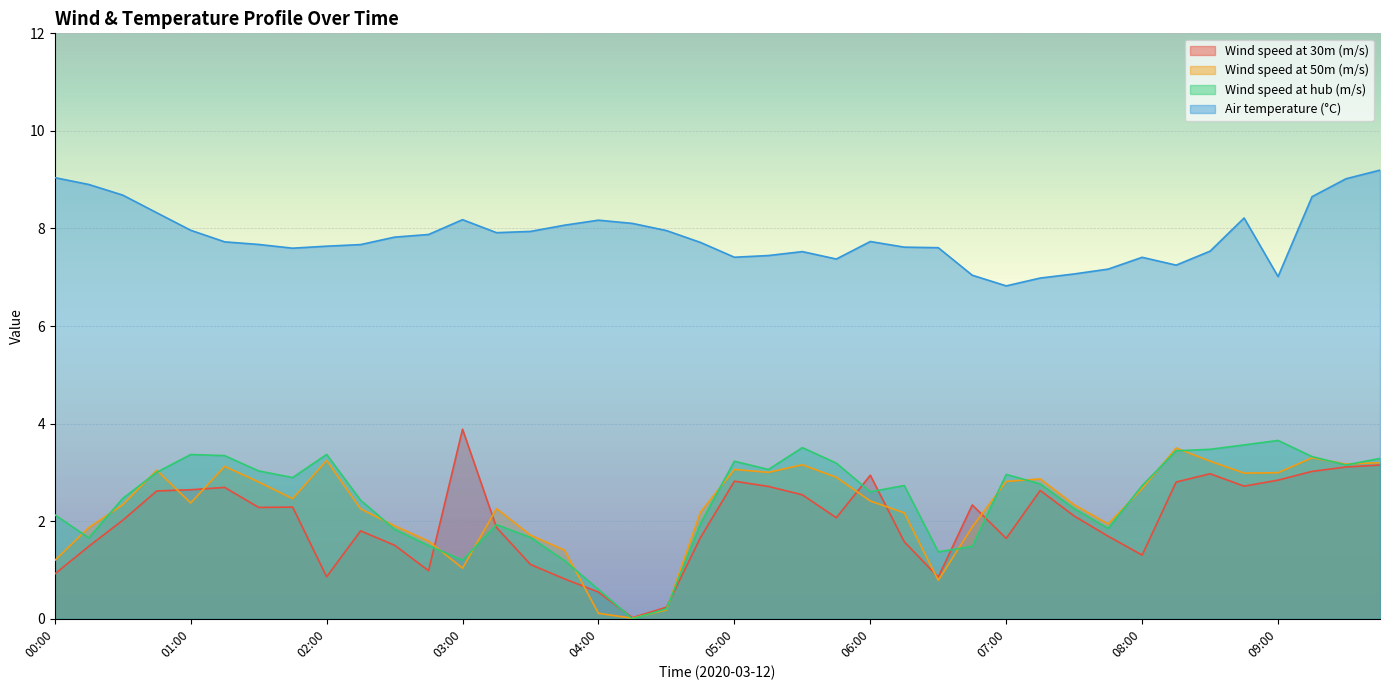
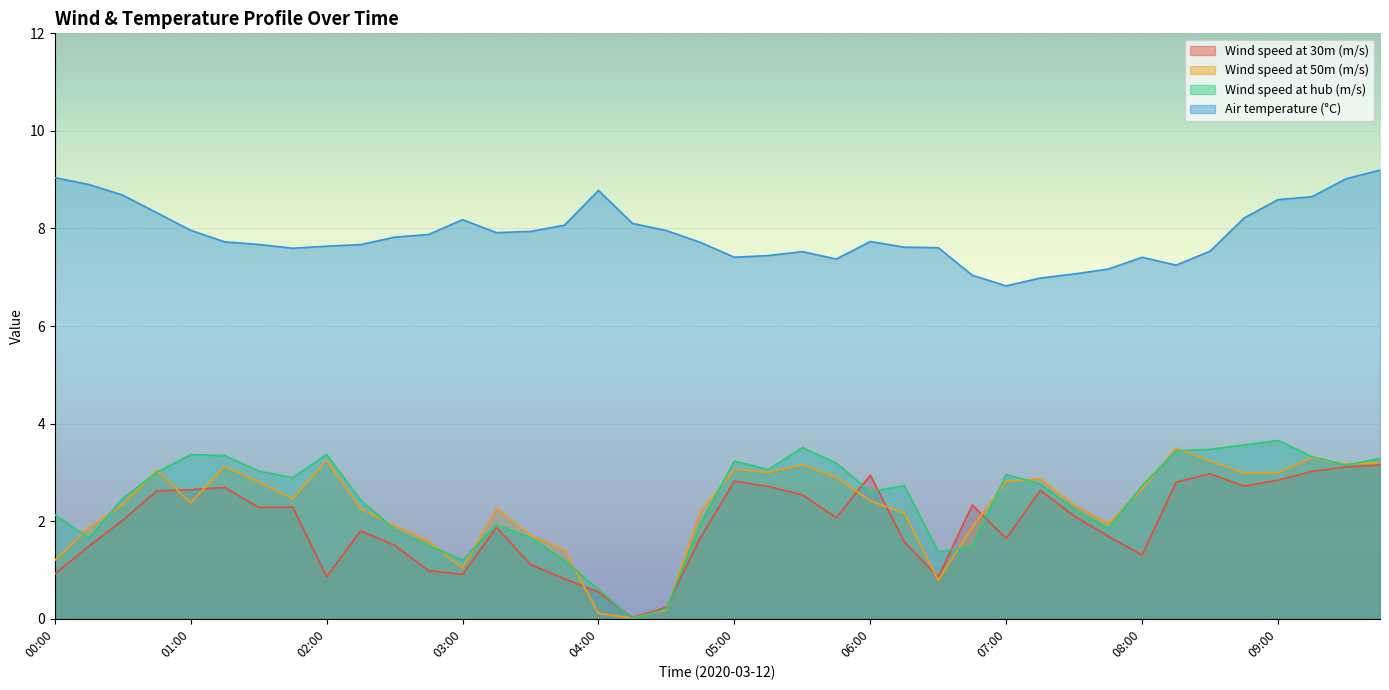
  {
    "Wind speed at 30m (m/s)": {
      "00:00": 0.9,
      "01:00": 2.6,
      "02:00": 0.9,
-     "03:00": 3.9,
+     "03:00": 0.9,
      "04:00": 0.5,
      "05:00": 2.8,
      "06:00": 2.9,
      "07:00": 1.6,
      "08:00": 1.3,
      "09:00": 2.8
    },
    "Wind speed at 50m (m/s)": {
      "00:00": 1.2,
      "01:00": 2.4,
      "02:00": 3.2,
      "03:00": 1.0,
      "04:00": 0.1,
      "05:00": 3.1,
      "06:00": 2.4,
      "07:00": 2.8,
      "08:00": 2.7,
      "09:00": 3.0
    },
    "Wind speed at hub (m/s)": {
      "00:00": 2.1,
      "01:00": 3.4,
      "02:00": 3.4,
      "03:00": 1.2,
      "04:00": 0.6,
      "05:00": 3.2,
      "06:00": 2.6,
      "07:00": 3.0,
      "08:00": 2.7,
      "09:00": 3.7
    },
    "Air temperature (°C)": {
      "00:00": 9.0,
      "01:00": 8.0,
      "02:00": 7.6,
      "03:00": 8.2,
-     "04:00": 8.2,
+     "04:00": 8.8,
      "05:00": 7.4,
      "06:00": 7.7,
      "07:00": 6.8,
      "08:00": 7.4,
-     "09:00": 7.0
+     "09:00": 8.6
    }
  }
